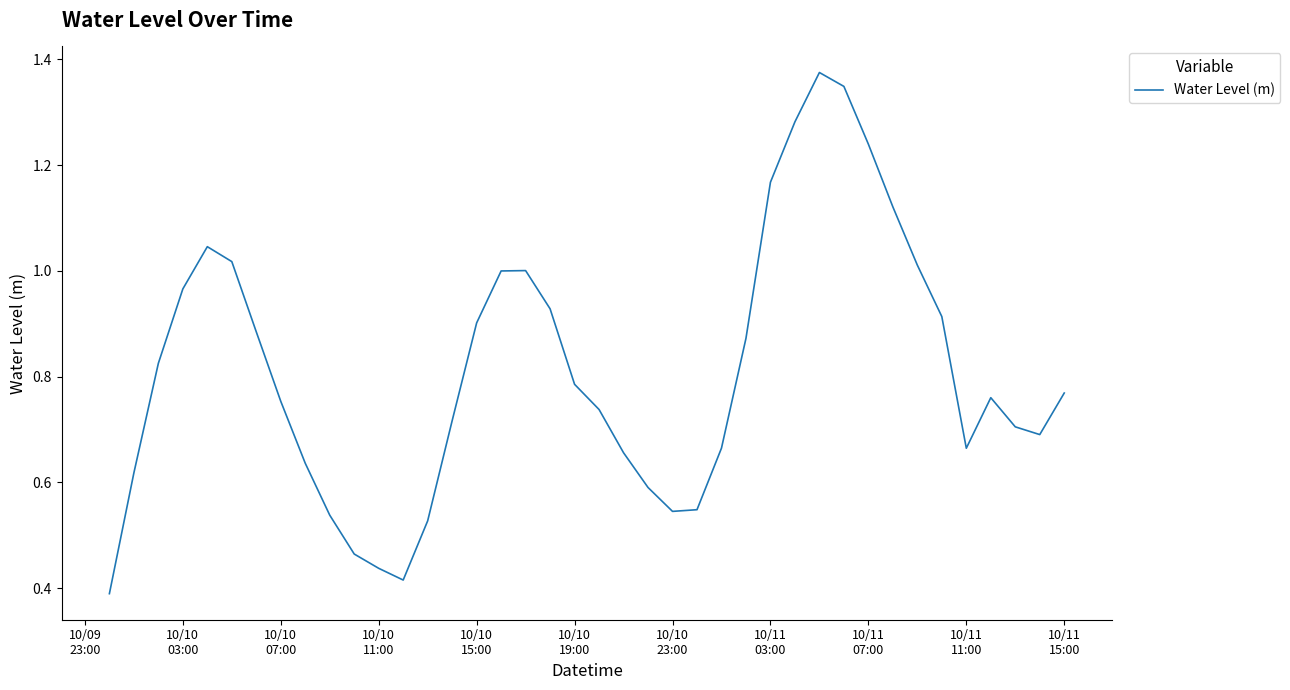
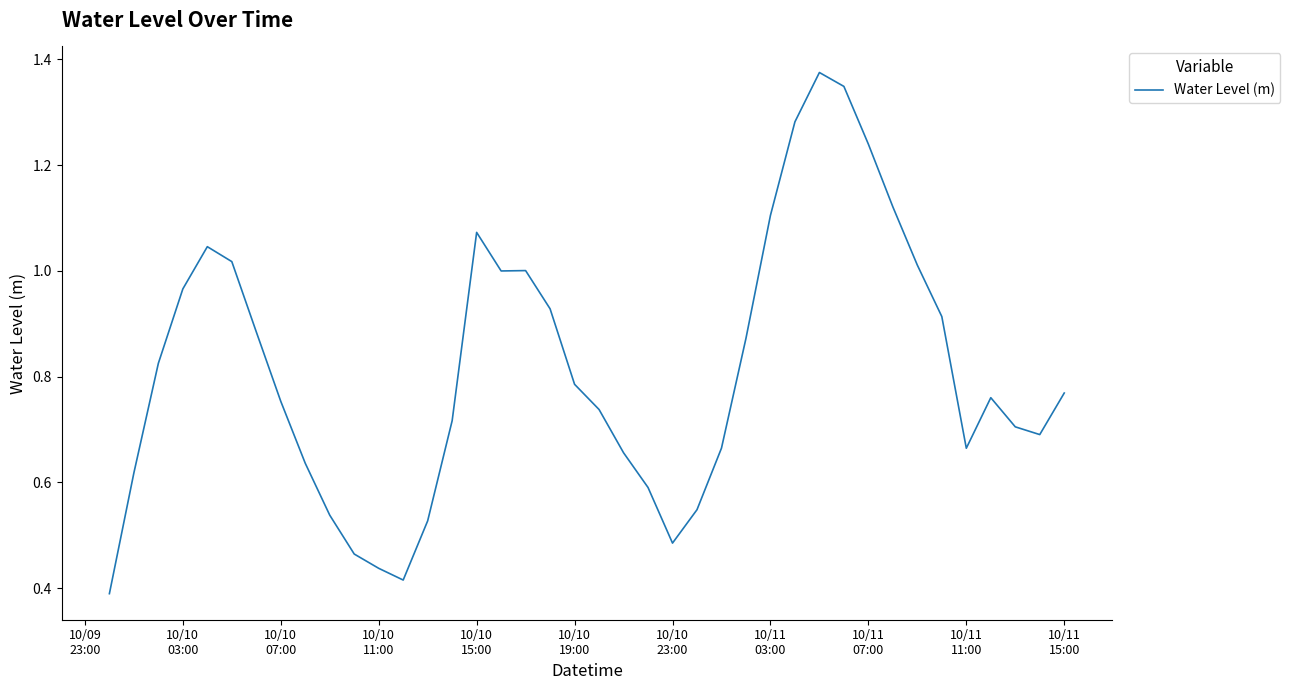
  {
    "10/10 03:00": 0.97,
    "10/10 07:00": 0.75,
    "10/10 11:00": 0.44,
-   "10/10 15:00": 0.90,
+   "10/10 15:00": 1.07,
    "10/10 19:00": 0.79,
-   "10/10 23:00": 0.55,
-   "10/11 03:00": 1.17,
+   "10/10 23:00": 0.49,
+   "10/11 03:00": 1.10,
    "10/11 07:00": 1.24,
    "10/11 11:00": 0.66,
    "10/11 15:00": 0.77
  }
